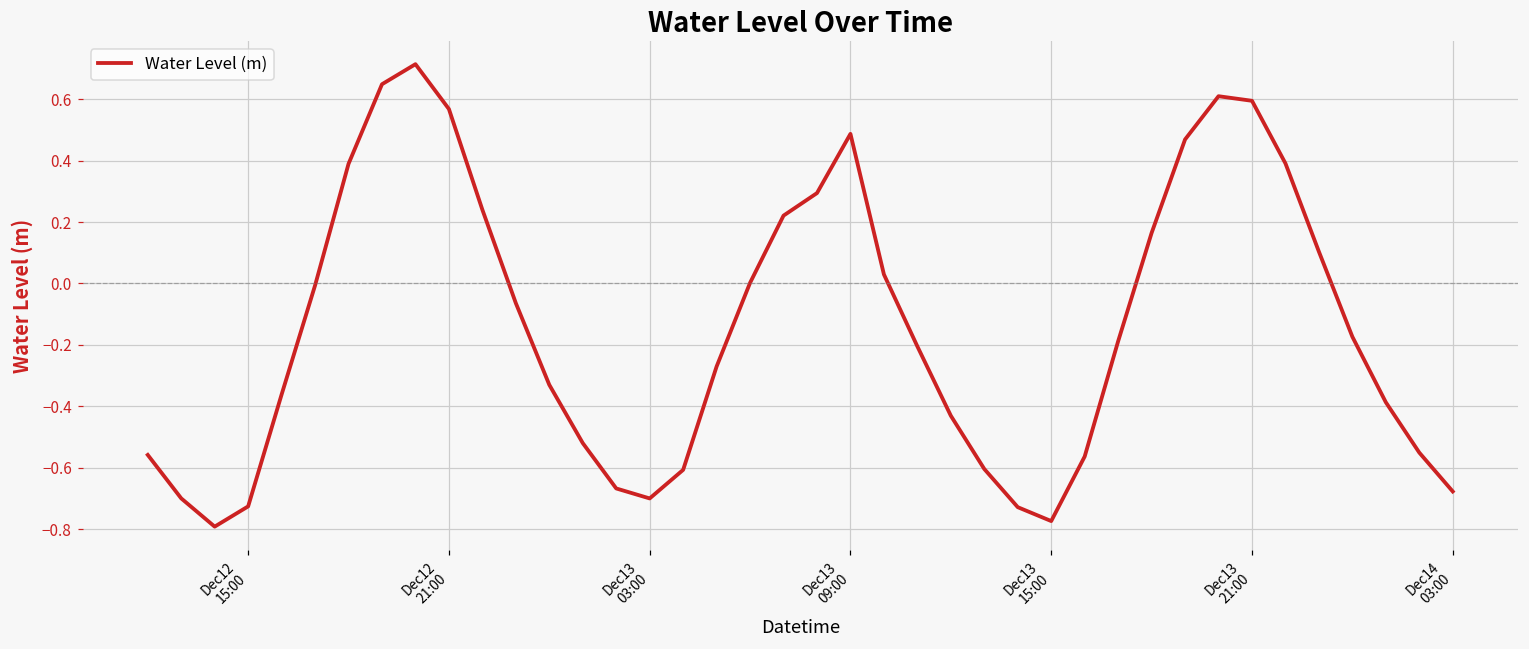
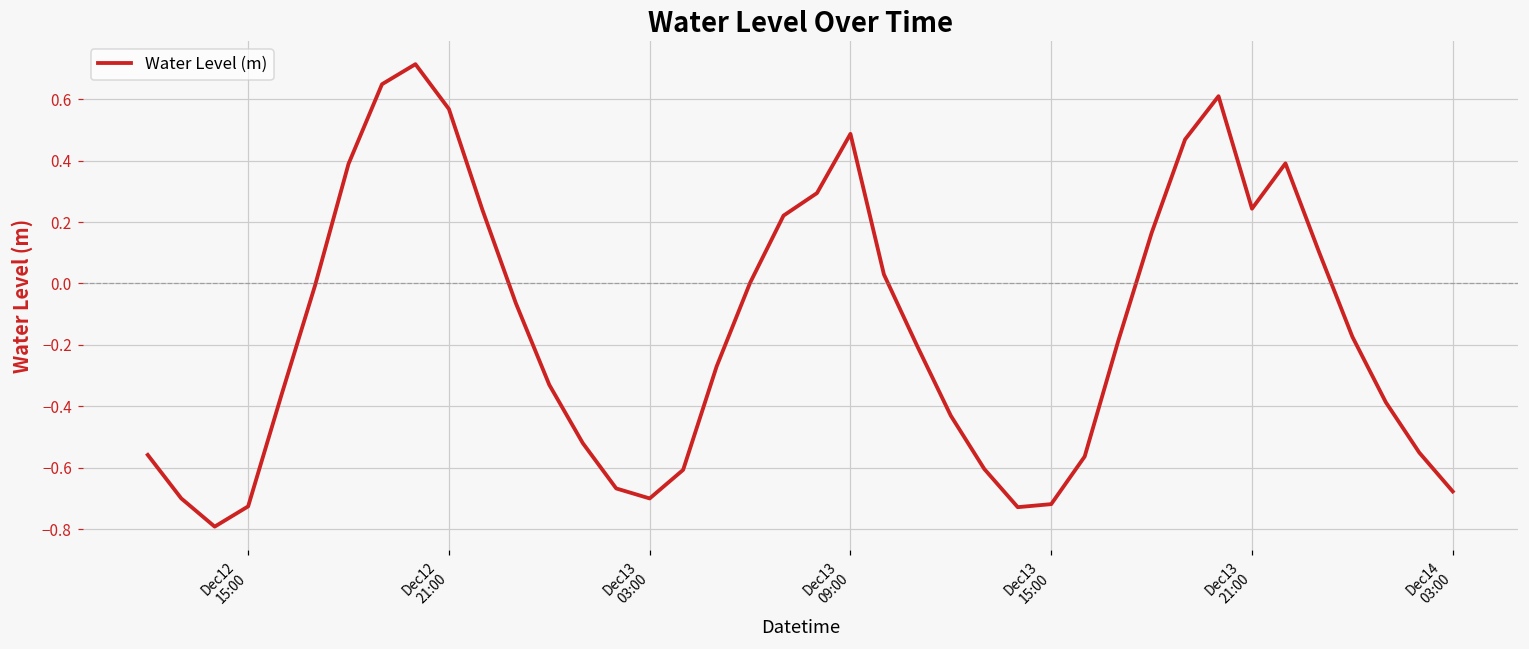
  {
    "Dec12 15:00": -0.73,
    "Dec12 21:00": 0.57,
    "Dec13 03:00": -0.70,
    "Dec13 09:00": 0.49,
-   "Dec13 15:00": -0.77,
-   "Dec13 21:00": 0.59,
+   "Dec13 15:00": -0.72,
+   "Dec13 21:00": 0.24,
    "Dec14 03:00": -0.68
  }
